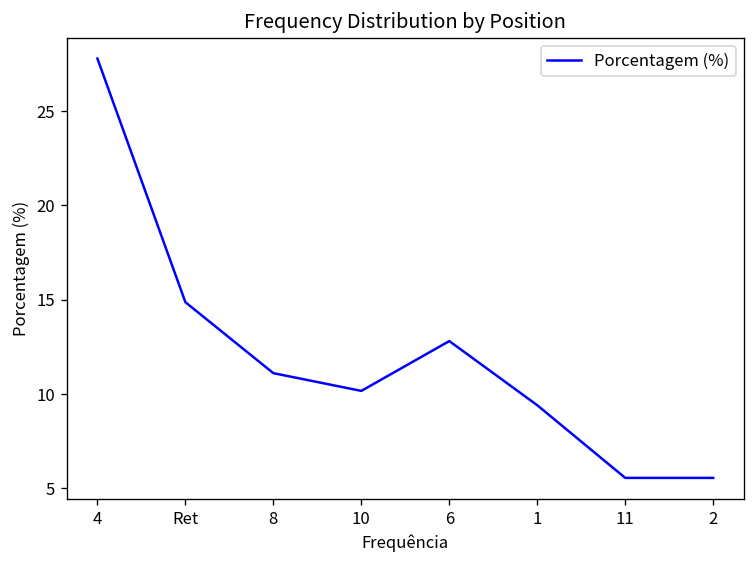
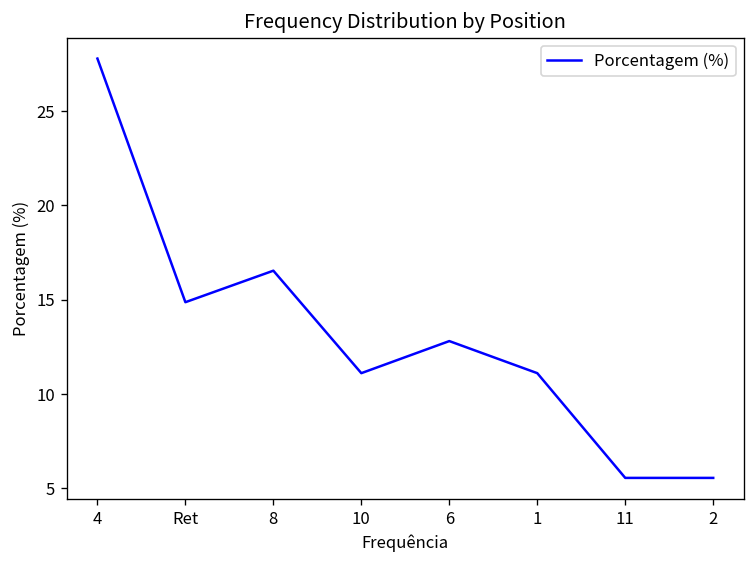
  {
    "4": 27.8,
    "Ret": 14.9,
-   "8": 11.1,
-   "10": 10.2,
+   "8": 16.5,
+   "10": 11.1,
    "6": 12.8,
-   "1": 9.4,
+   "1": 11.1,
    "11": 5.6,
    "2": 5.6
  }
